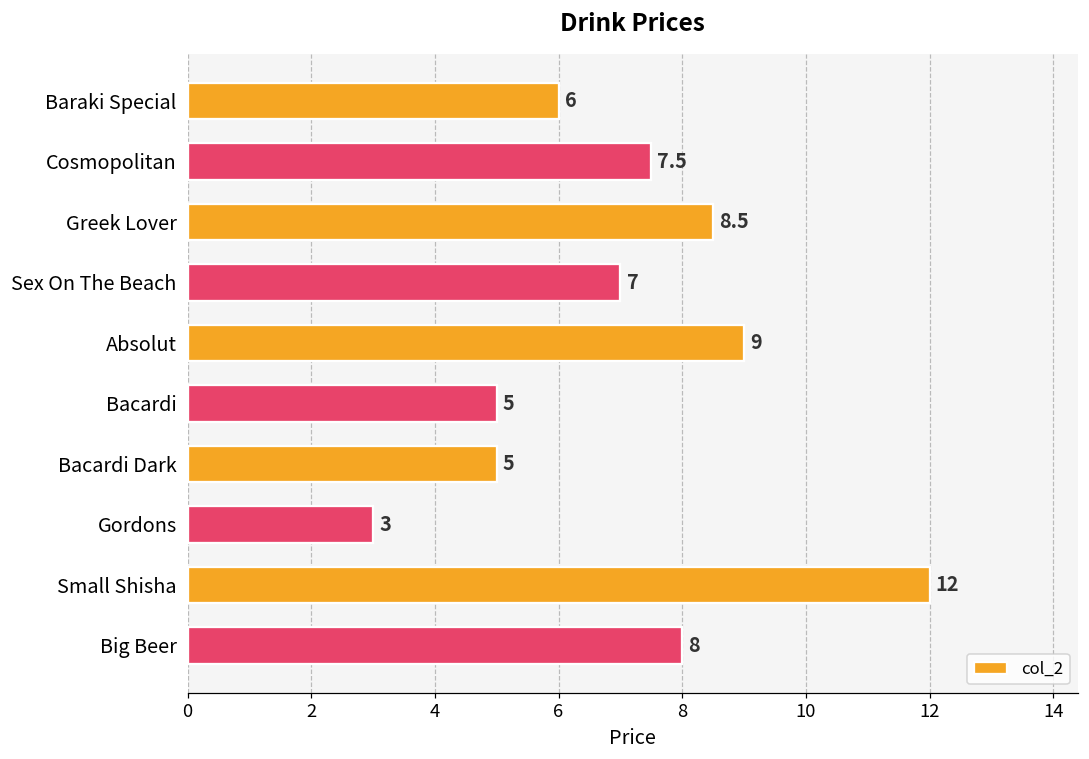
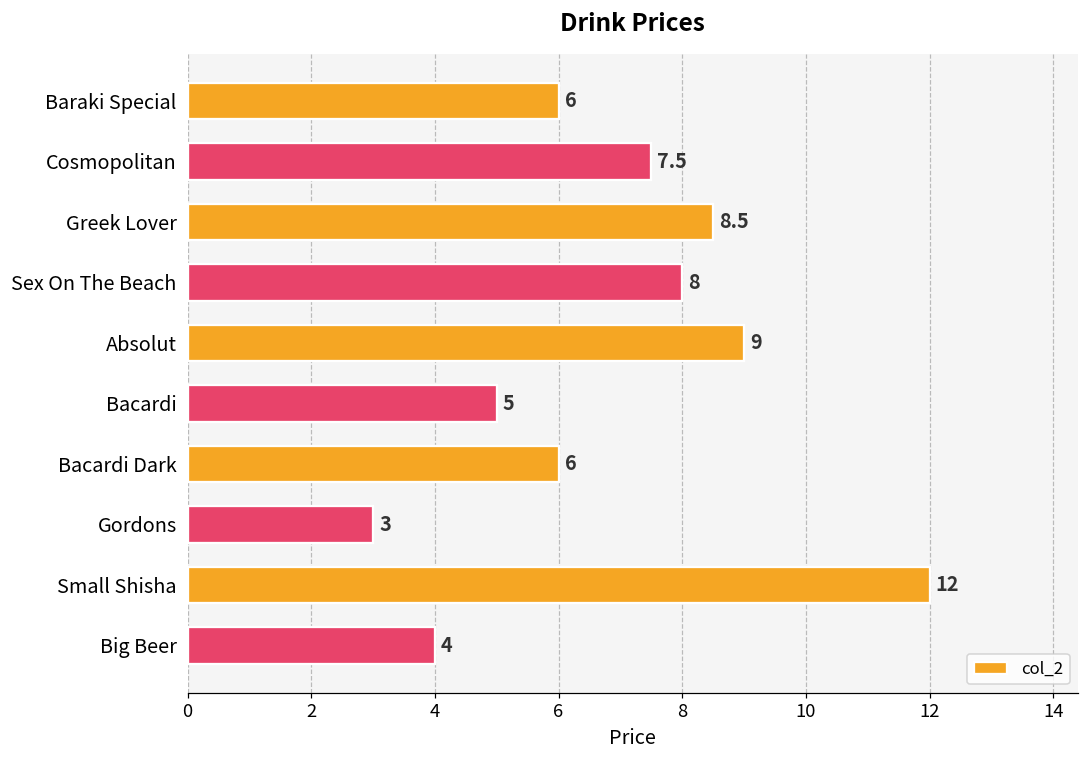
  {
    "Baraki Special": 6,
    "Cosmopolitan": 7.5,
    "Greek Lover": 8.5,
-   "Sex On The Beach": 7,
+   "Sex On The Beach": 8,
    "Absolut": 9,
    "Bacardi": 5,
-   "Bacardi Dark": 5,
+   "Bacardi Dark": 6,
    "Gordons": 3,
    "Small Shisha": 12,
-   "Big Beer": 8
+   "Big Beer": 4
  }
